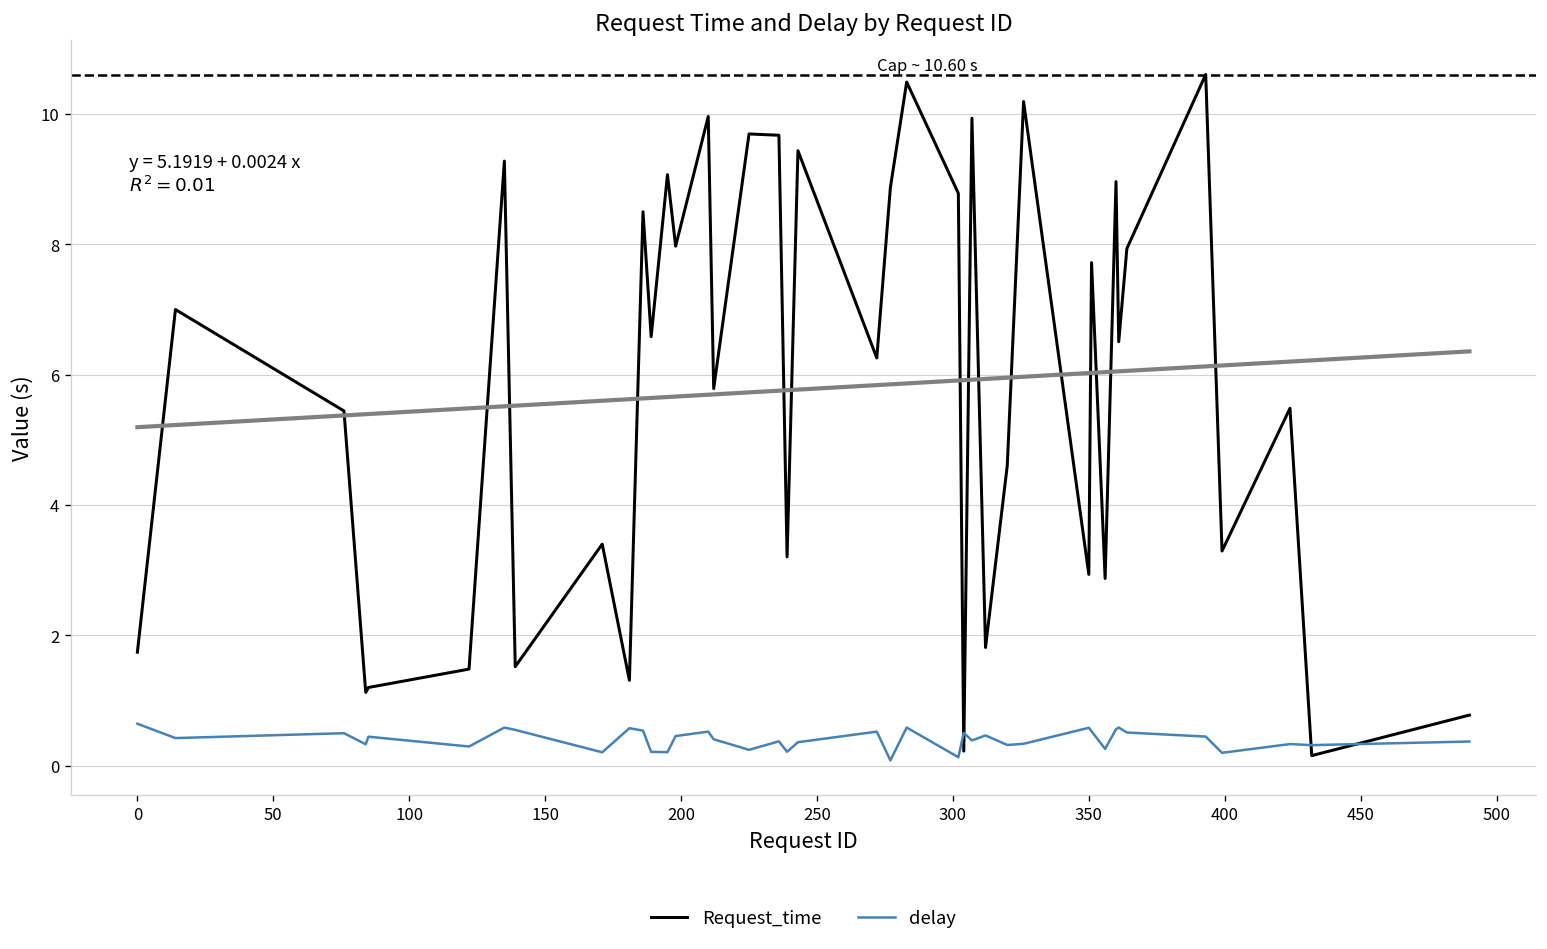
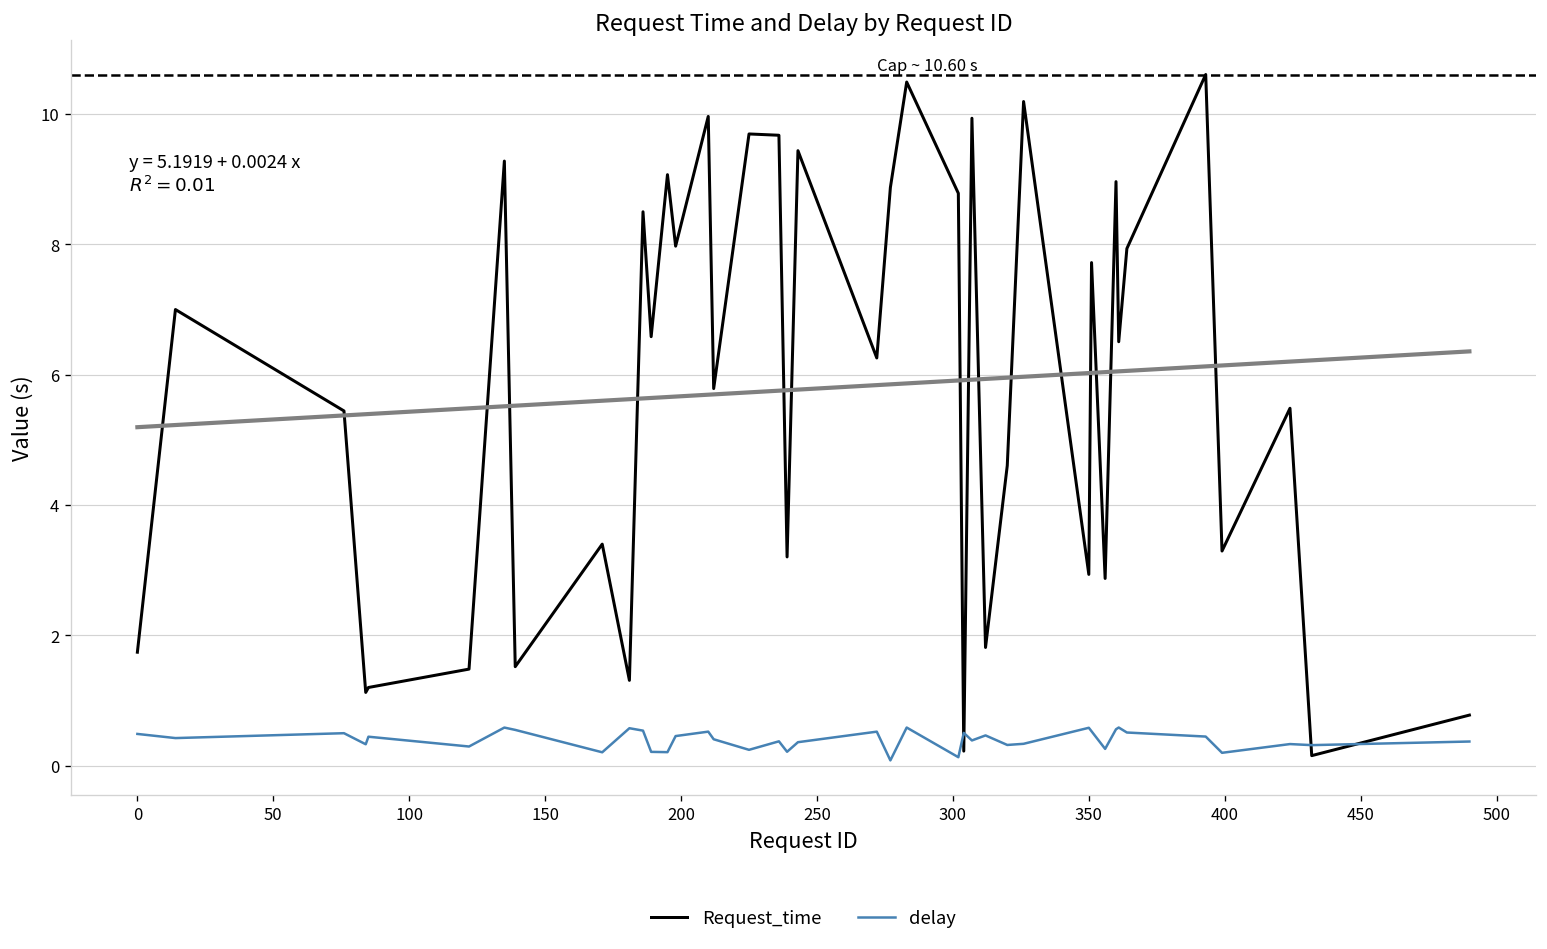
  {
    "Request_time": {
      "0": 1.7,
      "350": 2.9
    },
    "delay": {
-     "0": 0.6,
+     "0": 0.5,
      "350": 0.6
    }
  }
